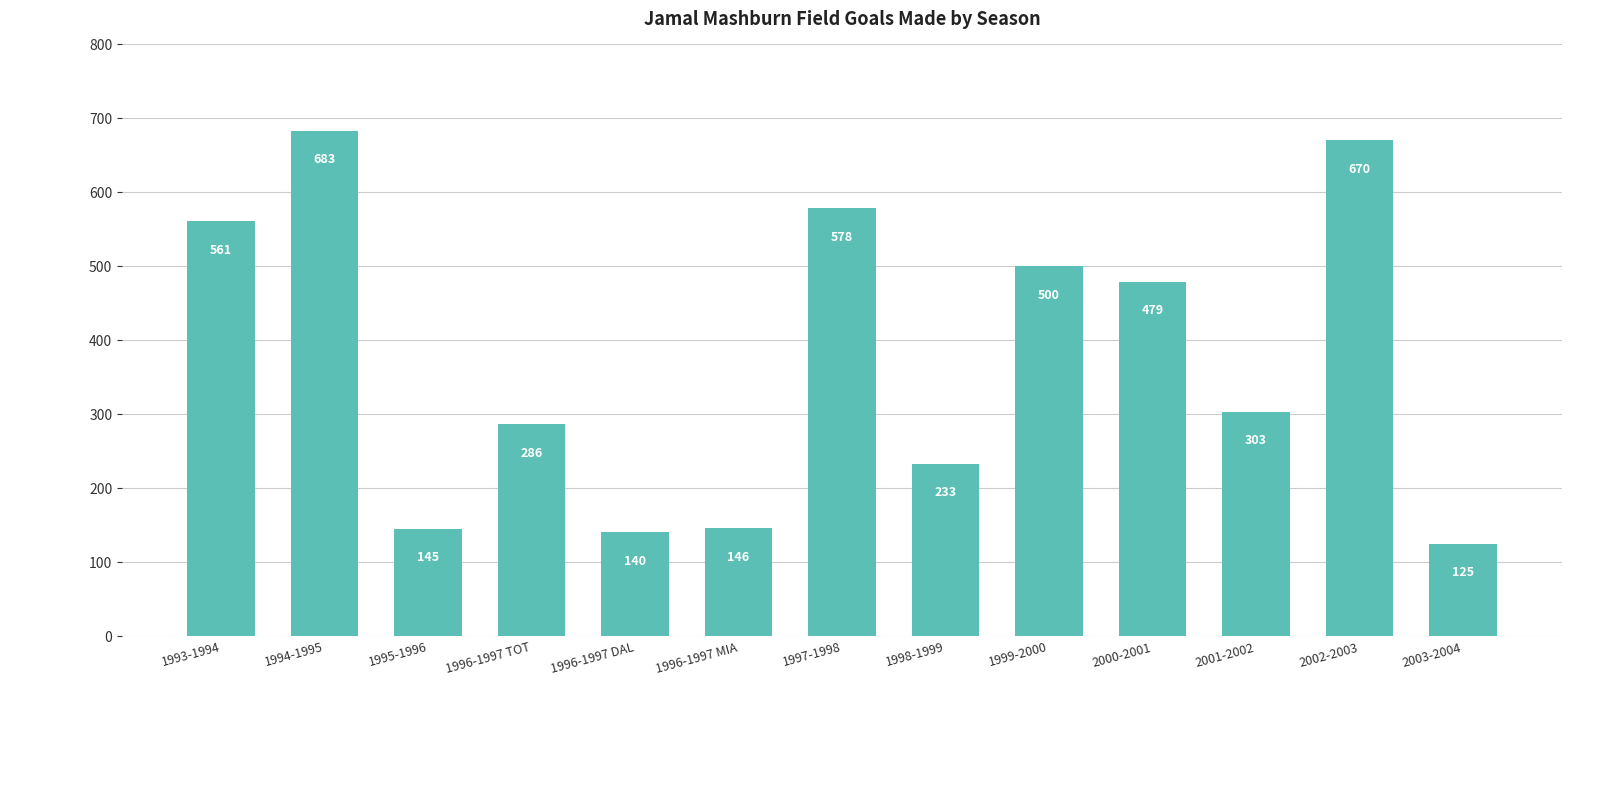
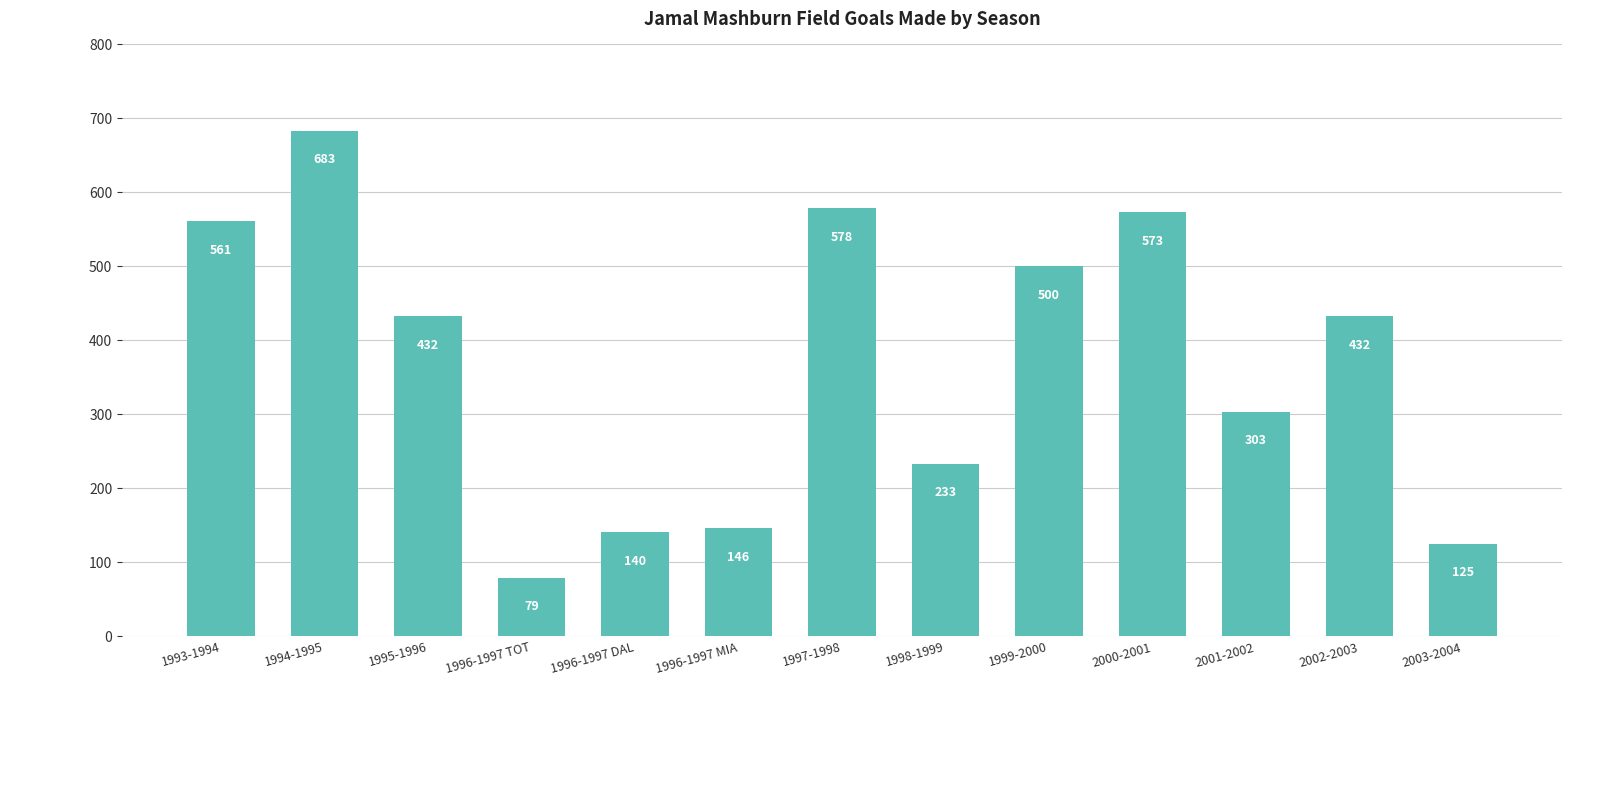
  {
    "1993-1994": 561,
    "1994-1995": 683,
-   "1995-1996": 145,
-   "1996-1997 TOT": 286,
+   "1995-1996": 432,
+   "1996-1997 TOT": 79,
    "1996-1997 DAL": 140,
    "1996-1997 MIA": 146,
    "1997-1998": 578,
    "1998-1999": 233,
    "1999-2000": 500,
-   "2000-2001": 479,
+   "2000-2001": 573,
    "2001-2002": 303,
-   "2002-2003": 670,
+   "2002-2003": 432,
    "2003-2004": 125
  }
